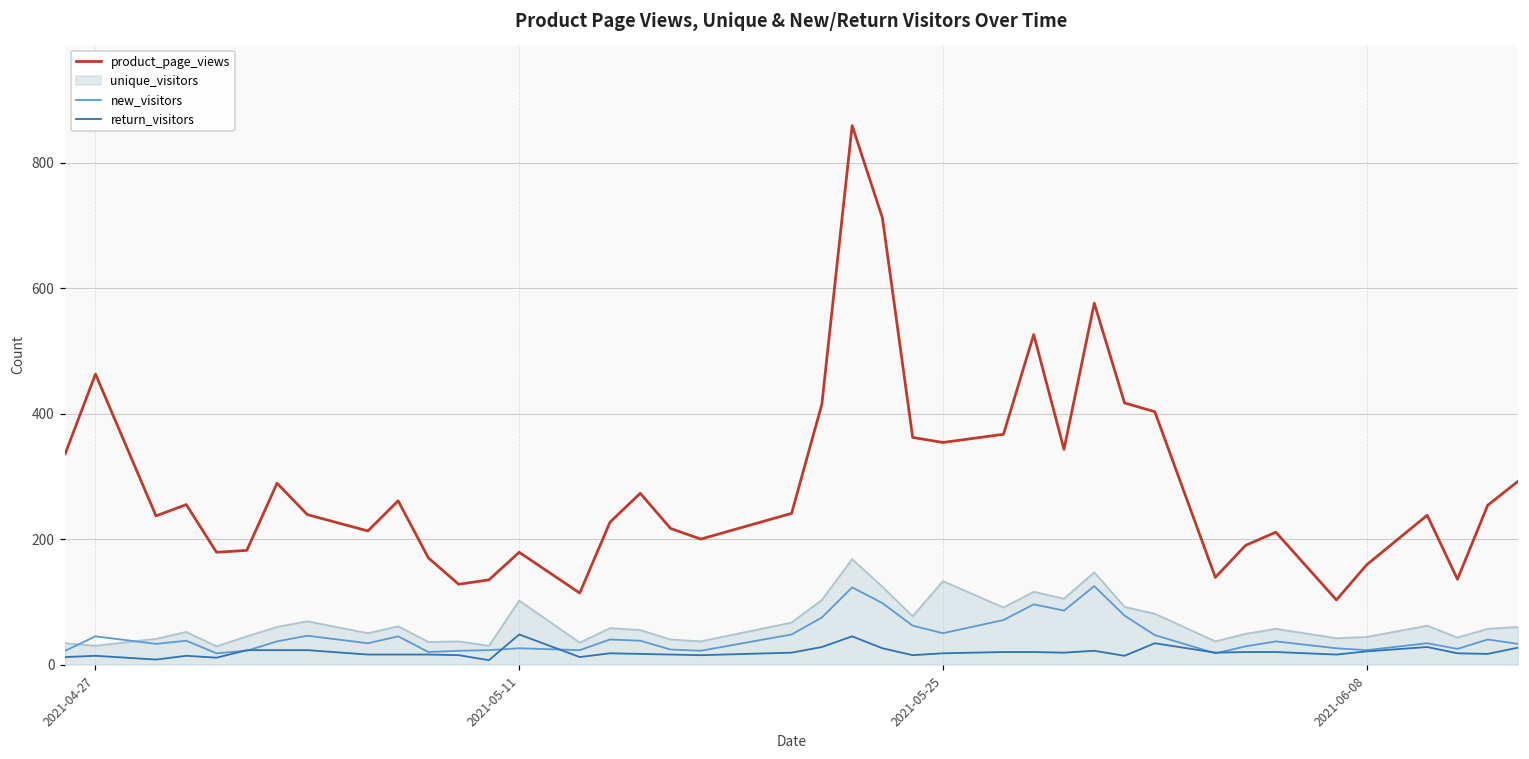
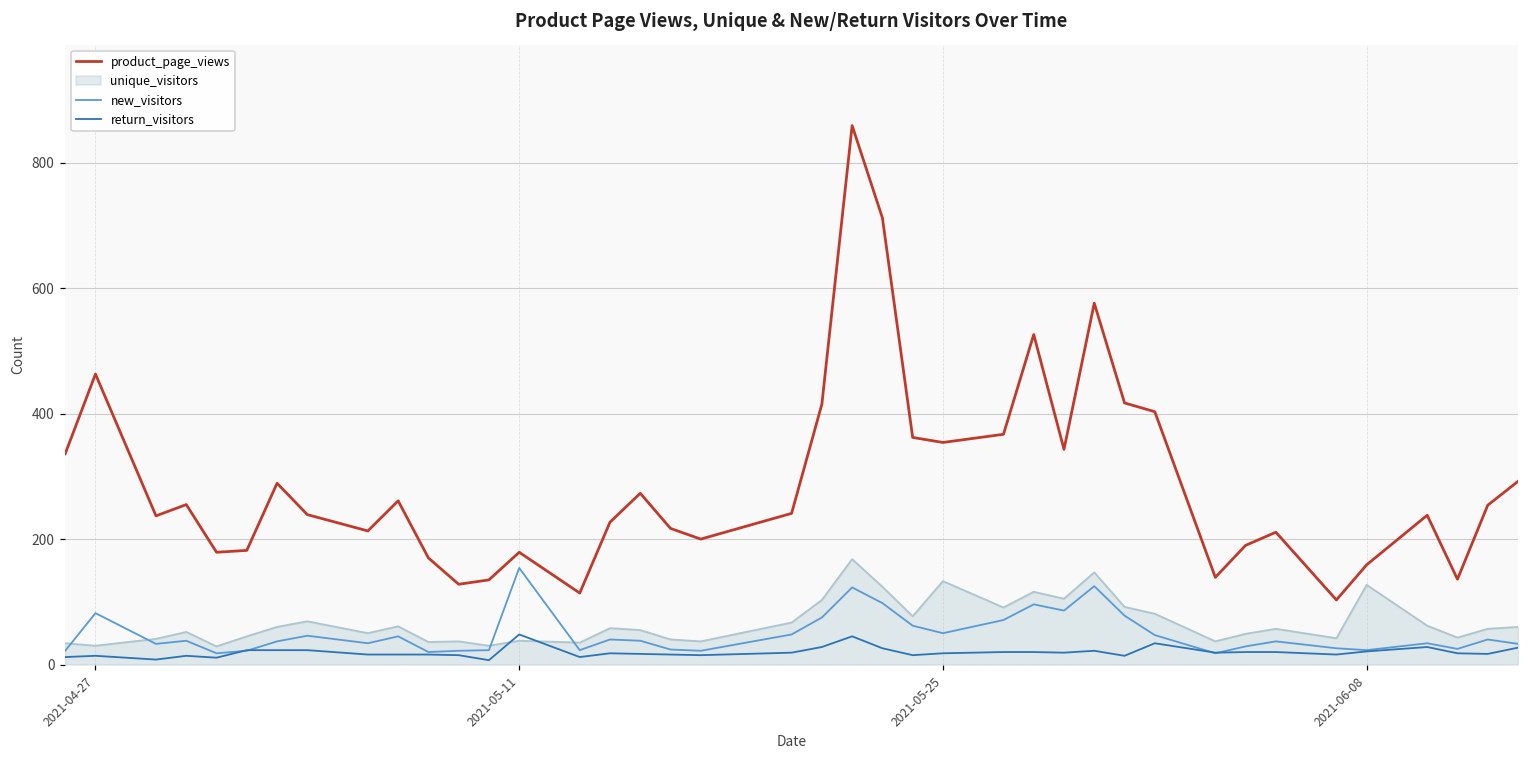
  {
    "product_page_views": {
      "2021-04-27": 460,
      "2021-05-11": 180,
      "2021-05-25": 350,
      "2021-06-08": 160
    },
    "unique_visitors": {
      "2021-04-27": 30,
-     "2021-05-11": 100,
+     "2021-05-11": 40,
      "2021-05-25": 130,
-     "2021-06-08": 40
+     "2021-06-08": 130
    },
    "new_visitors": {
-     "2021-04-27": 50,
-     "2021-05-11": 30,
+     "2021-04-27": 80,
+     "2021-05-11": 150,
      "2021-05-25": 50
    },
    "return_visitors": {
      "2021-04-27": 10,
      "2021-05-11": 50,
      "2021-05-25": 20
    }
  }
